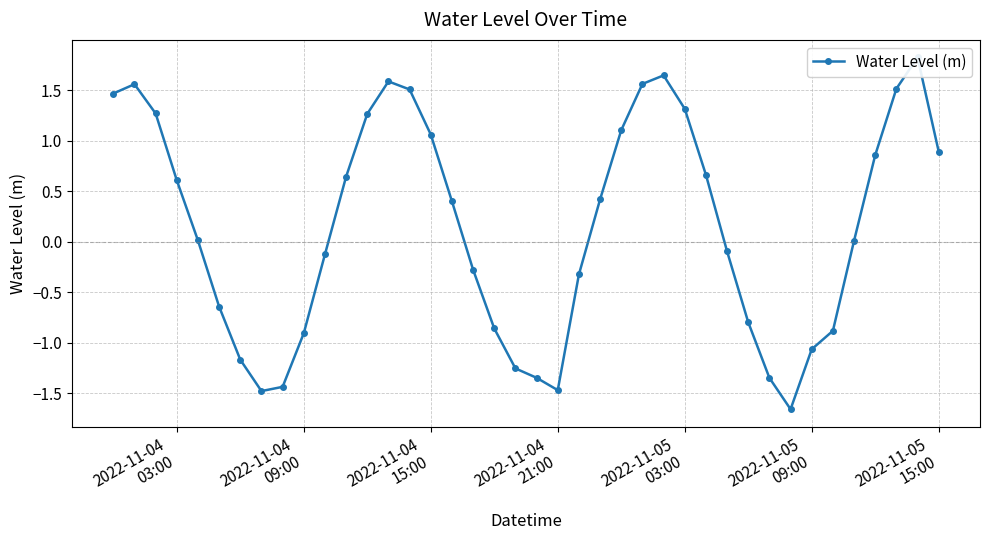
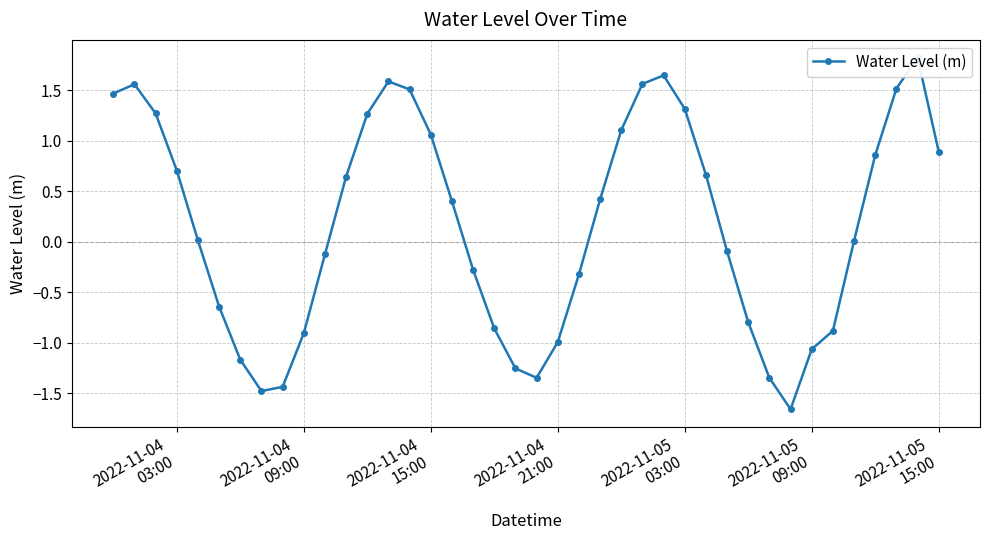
  {
-   "2022-11-04 03:00": 0.61,
+   "2022-11-04 03:00": 0.70,
    "2022-11-04 09:00": -0.91,
    "2022-11-04 15:00": 1.06,
-   "2022-11-04 21:00": -1.47,
+   "2022-11-04 21:00": -0.99,
    "2022-11-05 03:00": 1.32,
    "2022-11-05 09:00": -1.07,
    "2022-11-05 15:00": 0.89
  }
